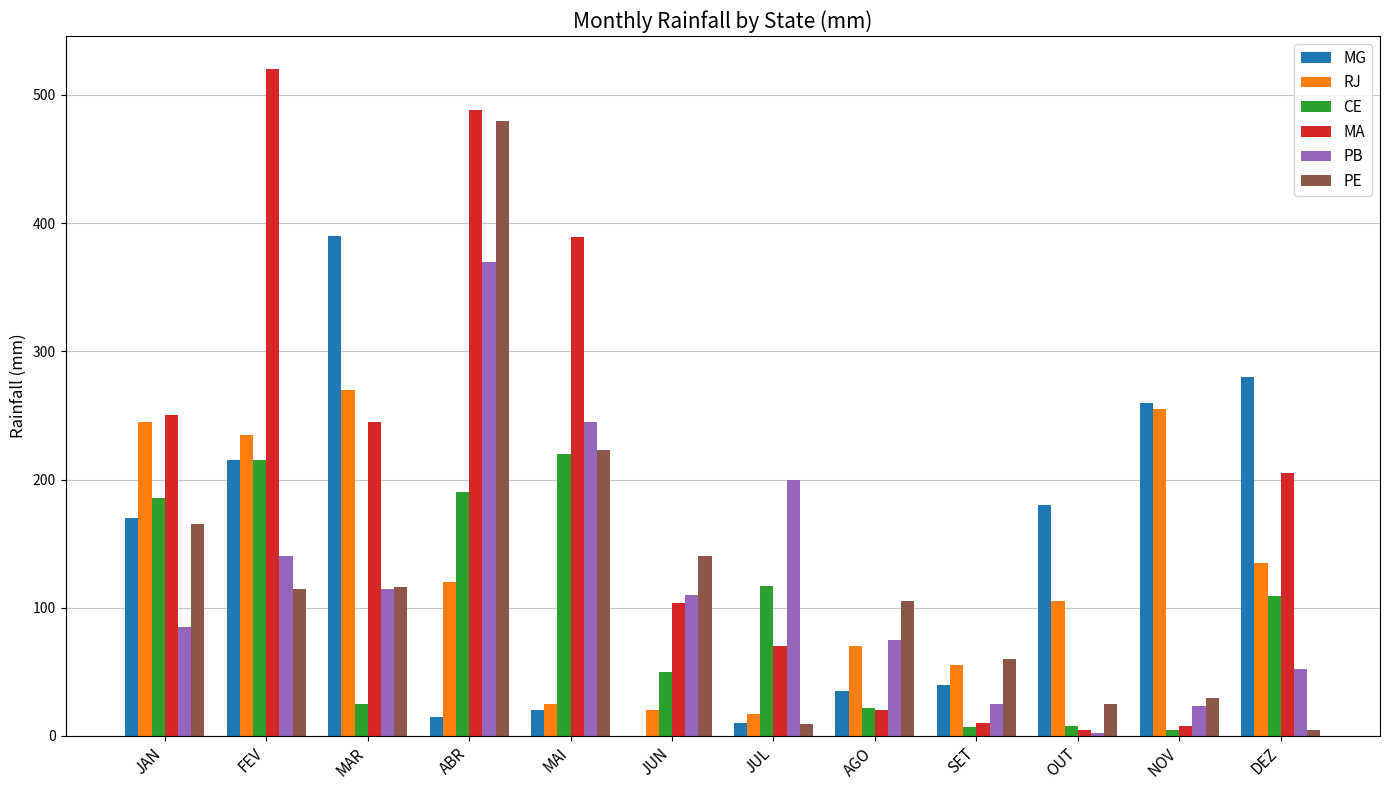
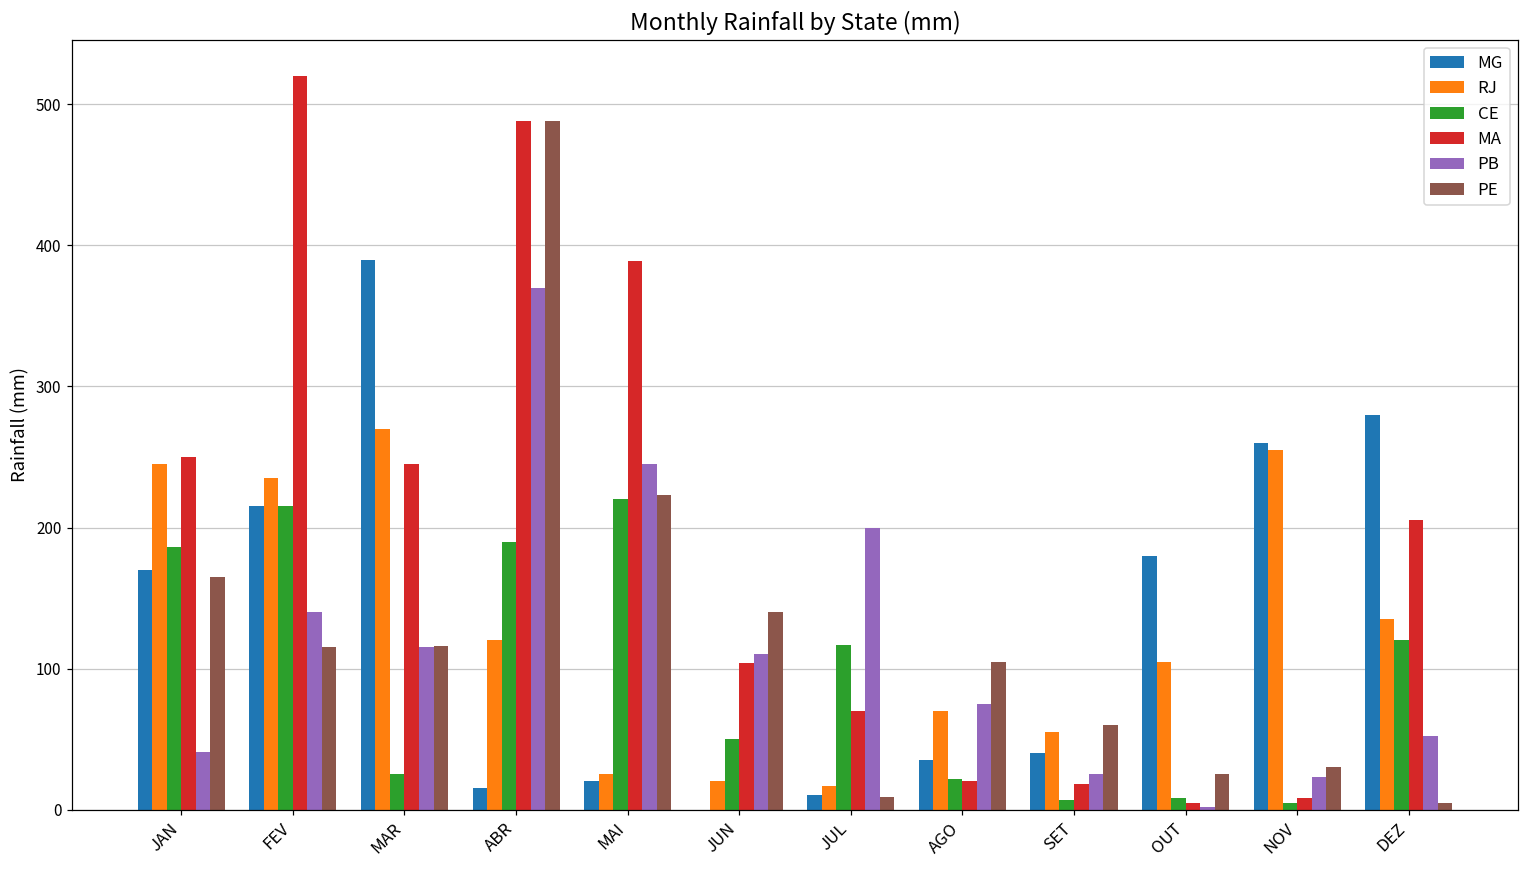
  {
    "MG": {
      "JAN": 170,
      "FEV": 215,
      "MAR": 390,
      "ABR": 15,
      "MAI": 20,
      "JUN": 0,
      "JUL": 10,
      "AGO": 35,
      "SET": 40,
      "OUT": 180,
      "NOV": 260,
      "DEZ": 280
    },
    "RJ": {
      "JAN": 245,
      "FEV": 235,
      "MAR": 270,
      "ABR": 120,
      "MAI": 25,
      "JUN": 20,
      "JUL": 17,
      "AGO": 70,
      "SET": 55,
      "OUT": 105,
      "NOV": 255,
      "DEZ": 135
    },
    "CE": {
      "JAN": 186,
      "FEV": 215,
      "MAR": 25,
      "ABR": 190,
      "MAI": 220,
      "JUN": 50,
      "JUL": 117,
      "AGO": 22,
      "SET": 7,
      "OUT": 8,
      "NOV": 5,
-     "DEZ": 109
+     "DEZ": 120
    },
    "MA": {
      "JAN": 250,
      "FEV": 520,
      "MAR": 245,
      "ABR": 488,
      "MAI": 389,
      "JUN": 104,
      "JUL": 70,
      "AGO": 20,
-     "SET": 10,
+     "SET": 18,
      "OUT": 5,
      "NOV": 8,
      "DEZ": 205
    },
    "PB": {
-     "JAN": 85,
+     "JAN": 41,
      "FEV": 140,
      "MAR": 115,
      "ABR": 370,
      "MAI": 245,
      "JUN": 110,
      "JUL": 200,
      "AGO": 75,
      "SET": 25,
      "OUT": 2,
      "NOV": 23,
      "DEZ": 52
    },
    "PE": {
      "JAN": 165,
      "FEV": 115,
      "MAR": 116,
-     "ABR": 480,
+     "ABR": 488,
      "MAI": 223,
      "JUN": 140,
      "JUL": 9,
      "AGO": 105,
      "SET": 60,
      "OUT": 25,
      "NOV": 30,
      "DEZ": 5
    }
  }
